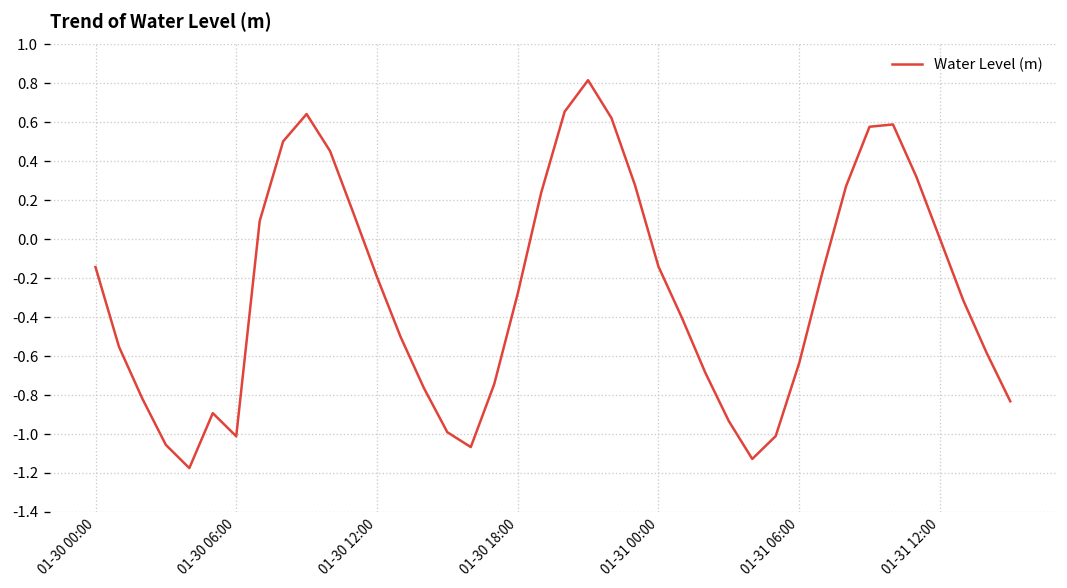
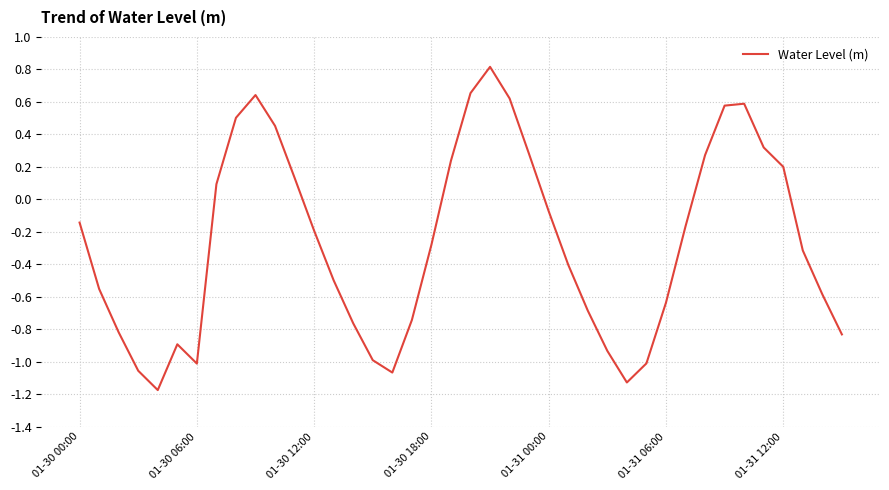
  {
    "01-30 00:00": -0.14,
    "01-30 06:00": -1.01,
    "01-30 12:00": -0.19,
    "01-30 18:00": -0.28,
-   "01-31 00:00": -0.14,
+   "01-31 00:00": -0.07,
    "01-31 06:00": -0.64,
-   "01-31 12:00": 0.00
+   "01-31 12:00": 0.20
  }
